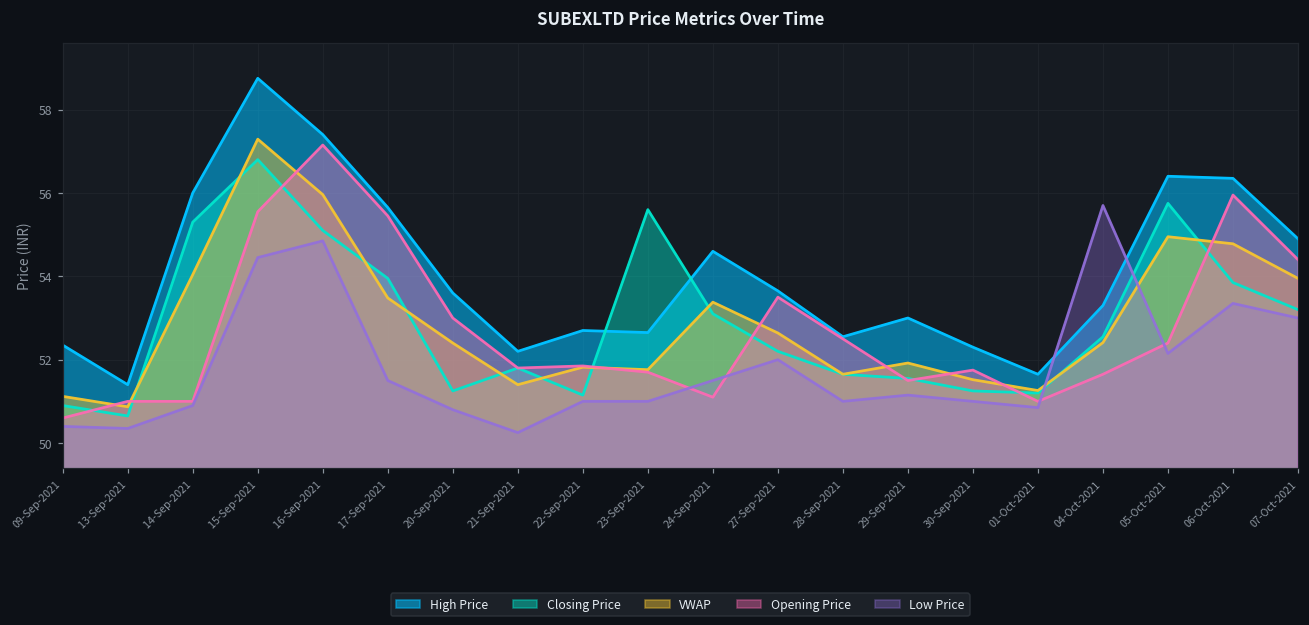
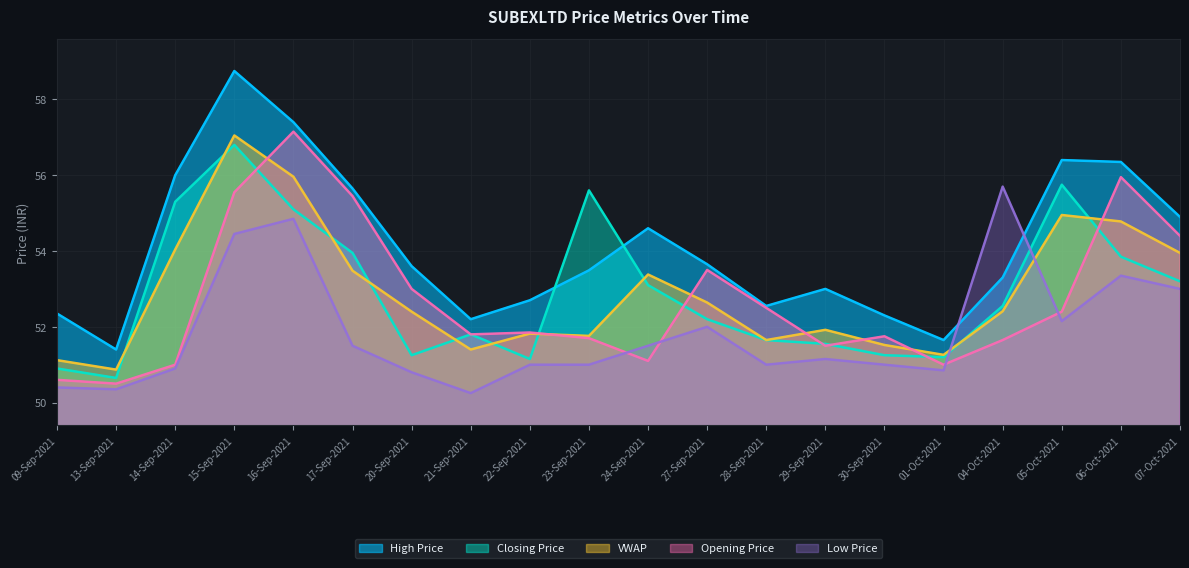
  {
    "High Price": {
      "09-Sep-2021": 52.4,
      "13-Sep-2021": 51.4,
      "14-Sep-2021": 56.0,
      "15-Sep-2021": 58.8,
      "16-Sep-2021": 57.4,
      "17-Sep-2021": 55.7,
      "20-Sep-2021": 53.6,
      "21-Sep-2021": 52.2,
      "22-Sep-2021": 52.7,
-     "23-Sep-2021": 52.7,
+     "23-Sep-2021": 53.5,
      "24-Sep-2021": 54.6,
      "27-Sep-2021": 53.7,
      "29-Sep-2021": 53.0,
      "30-Sep-2021": 52.3,
      "01-Oct-2021": 51.7,
      "04-Oct-2021": 53.3,
      "05-Oct-2021": 56.4,
      "06-Oct-2021": 56.4,
      "07-Oct-2021": 54.9
    },
    "Closing Price": {
      "09-Sep-2021": 50.9,
      "13-Sep-2021": 50.7,
      "14-Sep-2021": 55.3,
      "15-Sep-2021": 56.8,
      "16-Sep-2021": 55.1,
      "17-Sep-2021": 54.0,
      "20-Sep-2021": 51.3,
      "22-Sep-2021": 51.2,
      "23-Sep-2021": 55.6,
      "24-Sep-2021": 53.1,
      "27-Sep-2021": 52.2,
      "30-Sep-2021": 51.3,
      "04-Oct-2021": 52.6,
      "05-Oct-2021": 55.8,
      "06-Oct-2021": 53.9,
      "07-Oct-2021": 53.2
    },
    "VWAP": {
      "09-Sep-2021": 51.1,
      "13-Sep-2021": 50.9,
      "14-Sep-2021": 54.0,
-     "15-Sep-2021": 57.3,
+     "15-Sep-2021": 57.1,
      "16-Sep-2021": 56.0,
      "17-Sep-2021": 53.5,
      "20-Sep-2021": 52.4,
      "21-Sep-2021": 51.4,
      "24-Sep-2021": 53.4,
      "27-Sep-2021": 52.6,
      "29-Sep-2021": 51.9,
      "30-Sep-2021": 51.5,
      "04-Oct-2021": 52.4,
      "05-Oct-2021": 55.0,
      "06-Oct-2021": 54.8,
      "07-Oct-2021": 54.0
    },
    "Opening Price": {
      "09-Sep-2021": 50.6,
-     "13-Sep-2021": 51.0,
+     "13-Sep-2021": 50.5,
      "14-Sep-2021": 51.0,
      "15-Sep-2021": 55.6,
      "16-Sep-2021": 57.2,
      "17-Sep-2021": 55.5,
      "20-Sep-2021": 53.0,
      "24-Sep-2021": 51.1,
      "27-Sep-2021": 53.5,
      "30-Sep-2021": 51.8,
      "01-Oct-2021": 51.0,
      "04-Oct-2021": 51.7,
      "05-Oct-2021": 52.4,
      "06-Oct-2021": 56.0,
      "07-Oct-2021": 54.4
    },
    "Low Price": {
      "09-Sep-2021": 50.4,
      "13-Sep-2021": 50.4,
      "14-Sep-2021": 50.9,
      "15-Sep-2021": 54.5,
      "16-Sep-2021": 54.9,
      "17-Sep-2021": 51.5,
      "20-Sep-2021": 50.8,
      "21-Sep-2021": 50.3,
      "22-Sep-2021": 51.0,
      "23-Sep-2021": 51.0,
      "24-Sep-2021": 51.5,
      "27-Sep-2021": 52.0,
      "28-Sep-2021": 51.0,
      "29-Sep-2021": 51.2,
      "30-Sep-2021": 51.0,
      "01-Oct-2021": 50.9,
      "04-Oct-2021": 55.7,
      "05-Oct-2021": 52.2,
      "06-Oct-2021": 53.4,
      "07-Oct-2021": 53.0
    }
  }
